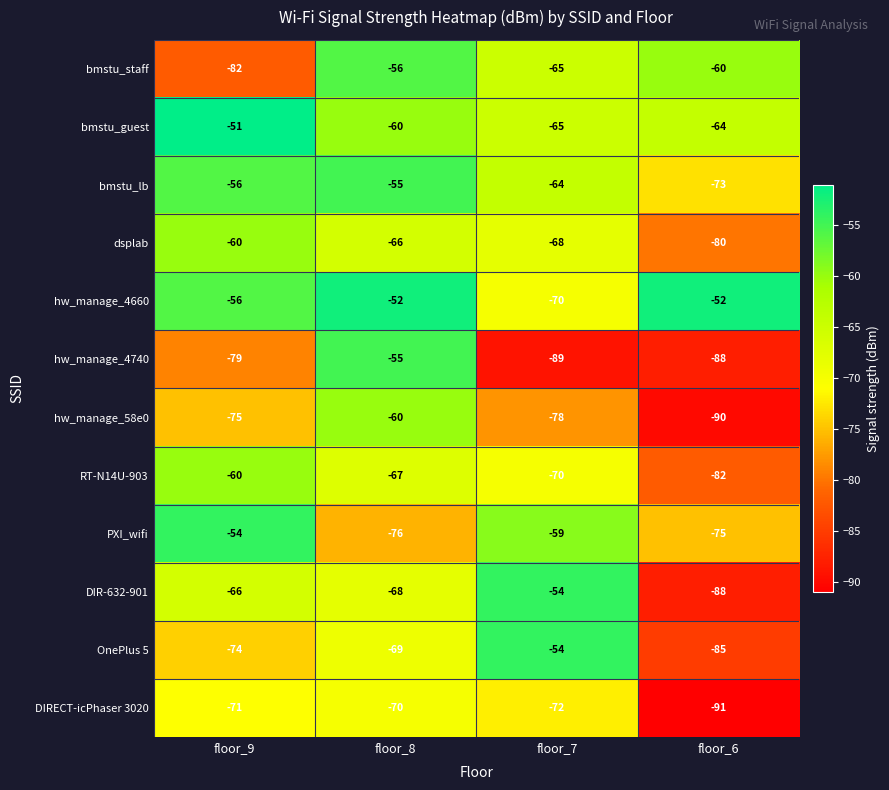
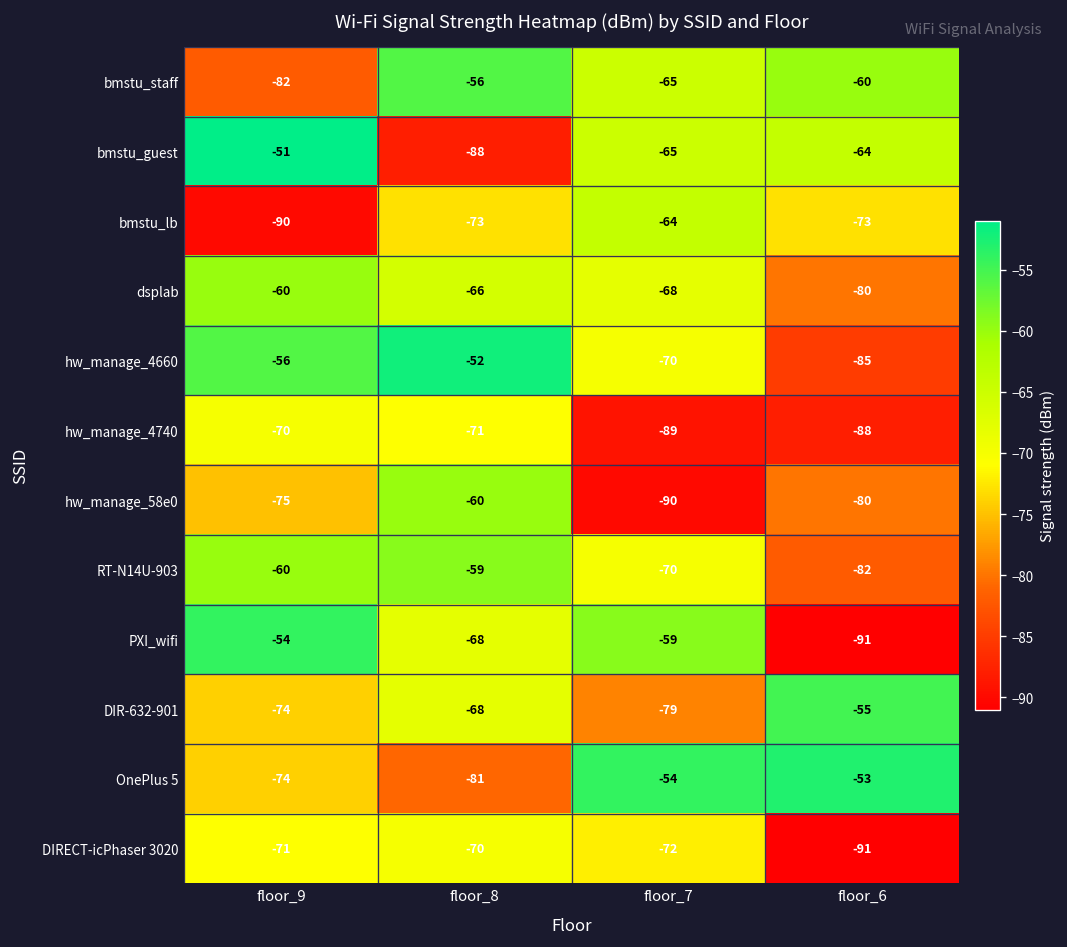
  {
    "bmstu_staff": {
      "floor_9": -82,
      "floor_8": -56,
      "floor_7": -65,
      "floor_6": -60
    },
    "bmstu_guest": {
      "floor_9": -51,
-     "floor_8": -60,
+     "floor_8": -88,
      "floor_7": -65,
      "floor_6": -64
    },
    "bmstu_lb": {
-     "floor_9": -56,
-     "floor_8": -55,
+     "floor_9": -90,
+     "floor_8": -73,
      "floor_7": -64,
      "floor_6": -73
    },
    "dsplab": {
      "floor_9": -60,
      "floor_8": -66,
      "floor_7": -68,
      "floor_6": -80
    },
    "hw_manage_4660": {
      "floor_9": -56,
      "floor_8": -52,
      "floor_7": -70,
-     "floor_6": -52
+     "floor_6": -85
    },
    "hw_manage_4740": {
-     "floor_9": -79,
-     "floor_8": -55,
+     "floor_9": -70,
+     "floor_8": -71,
      "floor_7": -89,
      "floor_6": -88
    },
    "hw_manage_58e0": {
      "floor_9": -75,
      "floor_8": -60,
-     "floor_7": -78,
-     "floor_6": -90
+     "floor_7": -90,
+     "floor_6": -80
    },
    "RT-N14U-903": {
      "floor_9": -60,
-     "floor_8": -67,
+     "floor_8": -59,
      "floor_7": -70,
      "floor_6": -82
    },
    "PXI_wifi": {
      "floor_9": -54,
-     "floor_8": -76,
+     "floor_8": -68,
      "floor_7": -59,
-     "floor_6": -75
+     "floor_6": -91
    },
    "DIR-632-901": {
-     "floor_9": -66,
+     "floor_9": -74,
      "floor_8": -68,
-     "floor_7": -54,
-     "floor_6": -88
+     "floor_7": -79,
+     "floor_6": -55
    },
    "OnePlus 5": {
      "floor_9": -74,
-     "floor_8": -69,
+     "floor_8": -81,
      "floor_7": -54,
-     "floor_6": -85
+     "floor_6": -53
    },
    "DIRECT-icPhaser 3020": {
      "floor_9": -71,
      "floor_8": -70,
      "floor_7": -72,
      "floor_6": -91
    }
  }
